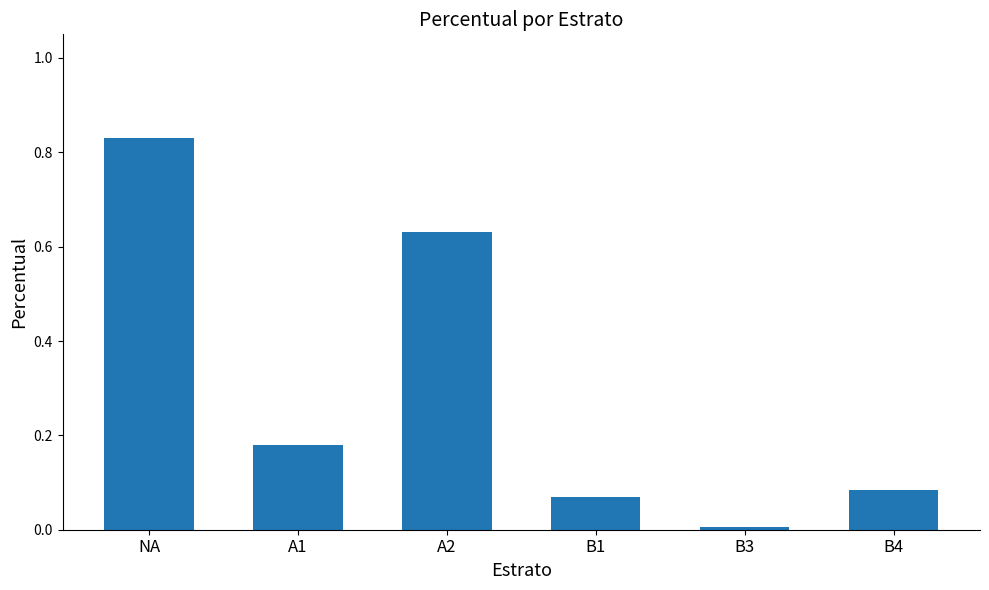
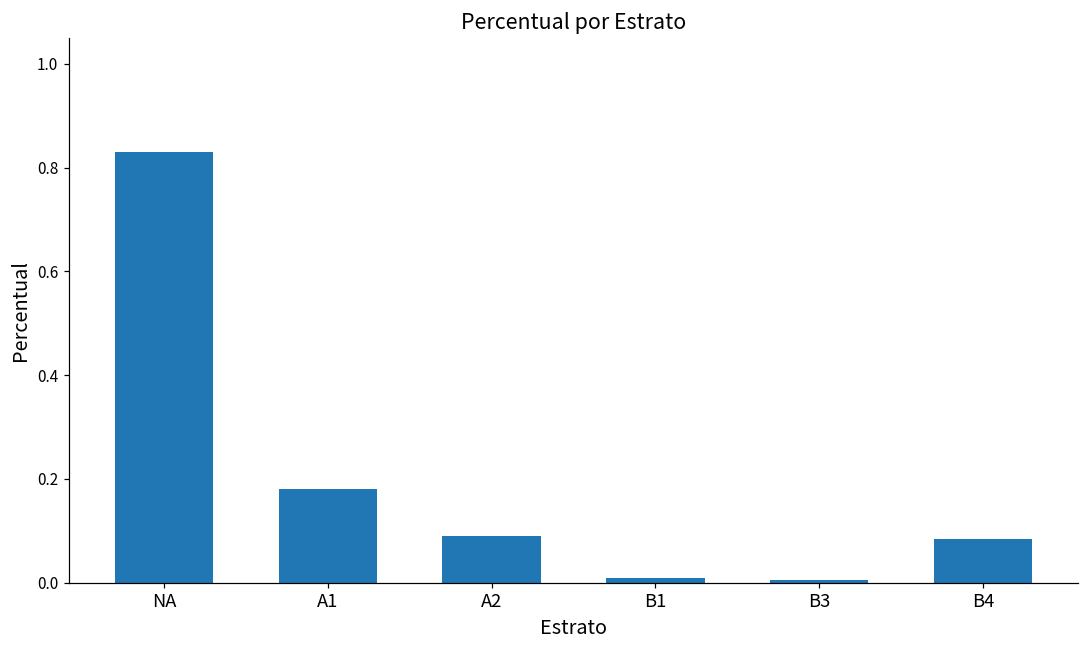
  {
    "NA": 0.83,
    "A1": 0.18,
-   "A2": 0.63,
-   "B1": 0.07,
+   "A2": 0.09,
+   "B1": 0.01,
    "B4": 0.08
  }
